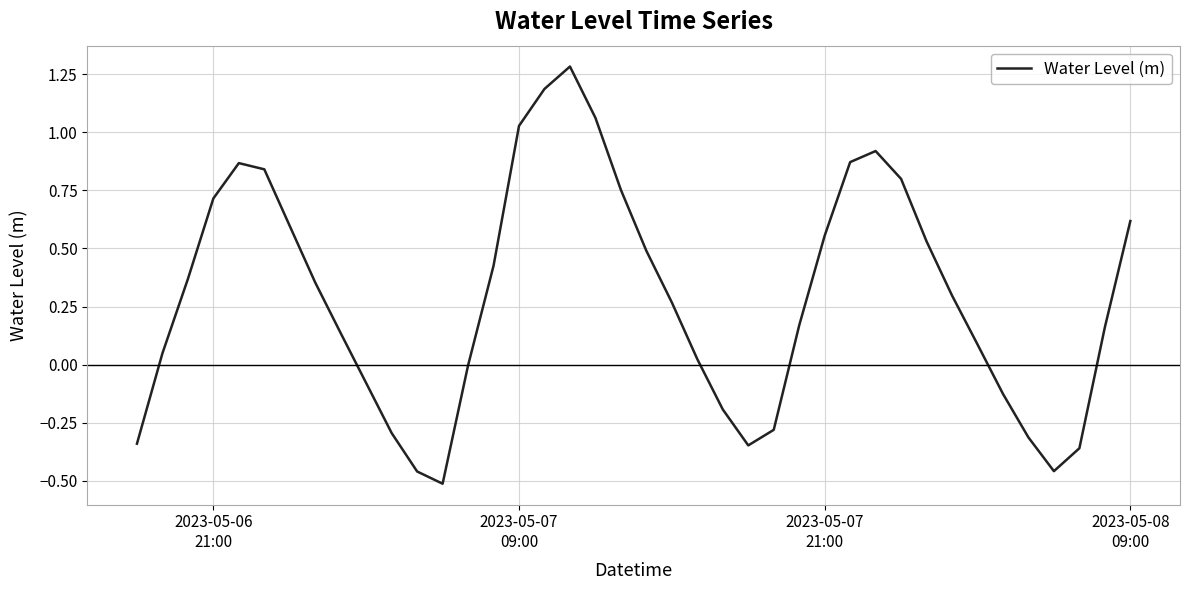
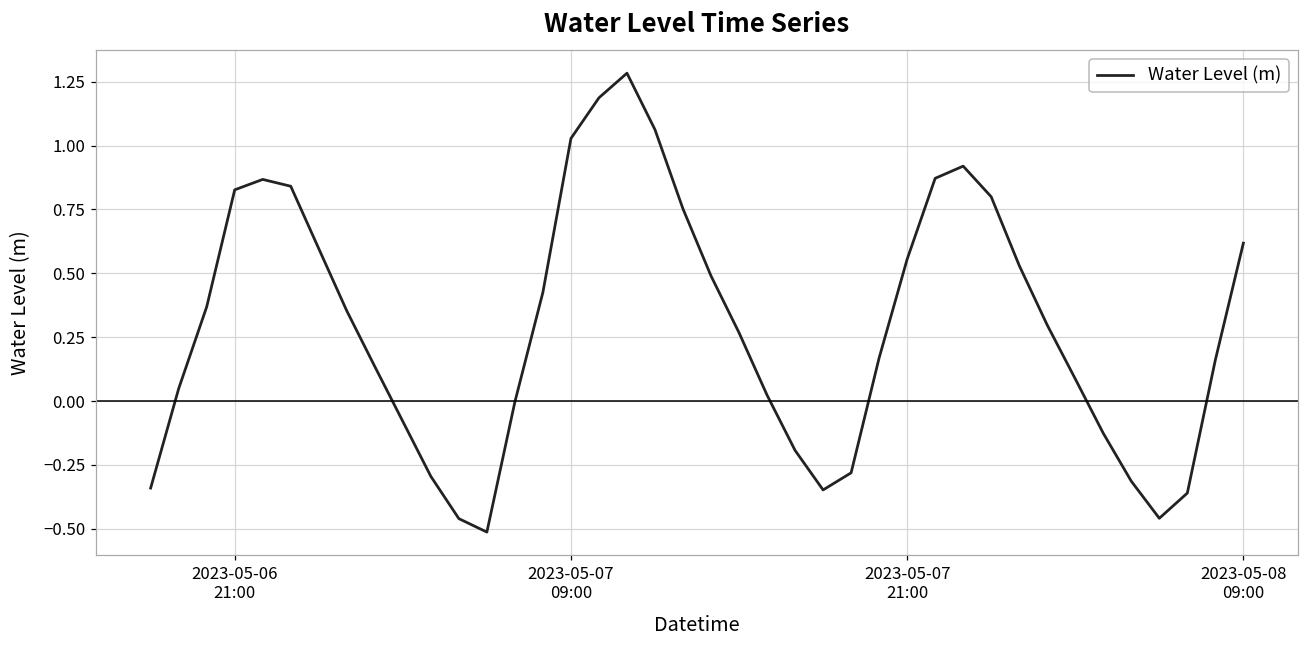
  {
-   "2023-05-06 21:00": 0.72,
+   "2023-05-06 21:00": 0.83,
    "2023-05-07 09:00": 1.03,
    "2023-05-07 21:00": 0.56,
    "2023-05-08 09:00": 0.62
  }
